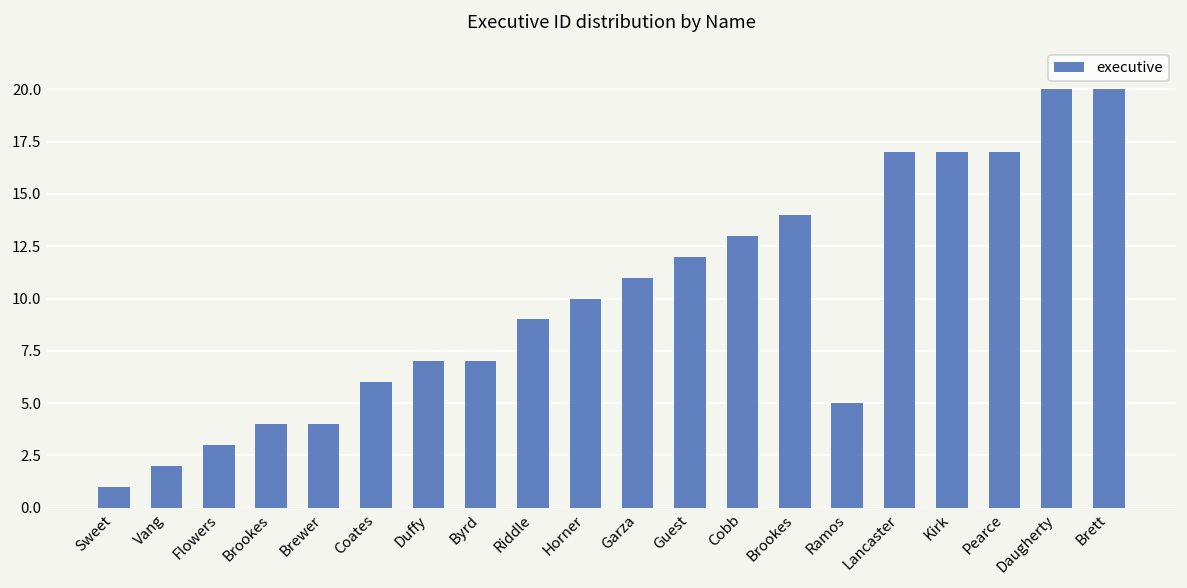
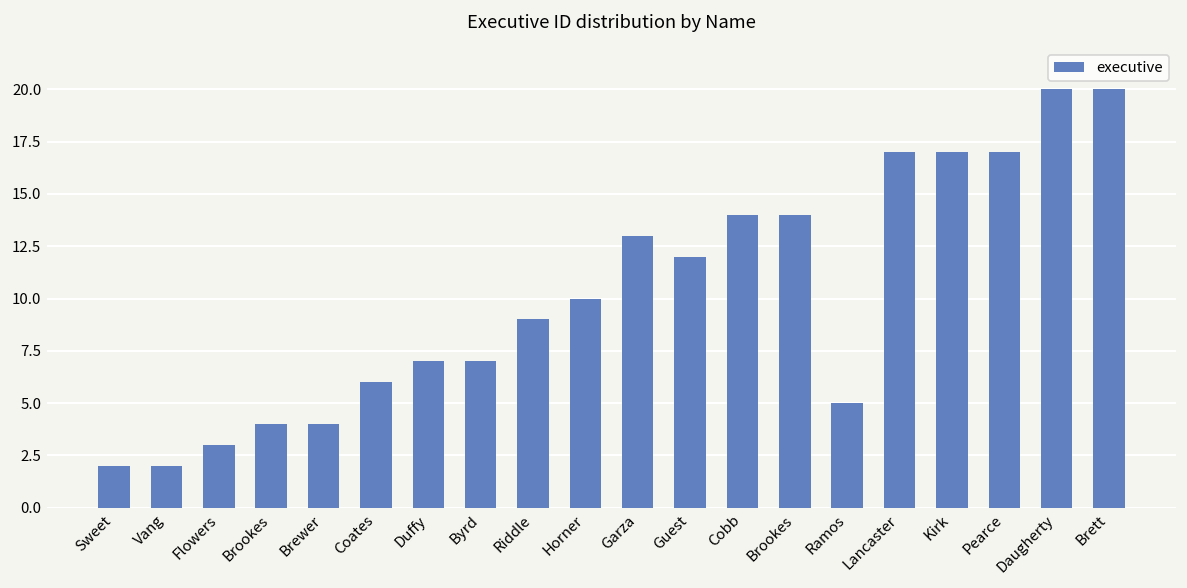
  {
-   "Sweet": 1,
+   "Sweet": 2,
    "Vang": 2,
    "Flowers": 3,
    "Brewer": 4,
    "Coates": 6,
    "Duffy": 7,
    "Byrd": 7,
    "Riddle": 9,
    "Horner": 10,
-   "Garza": 11,
+   "Garza": 13,
    "Guest": 12,
-   "Cobb": 13,
+   "Cobb": 14,
    "Ramos": 5,
    "Lancaster": 17,
    "Kirk": 17,
    "Pearce": 17,
    "Daugherty": 20,
    "Brett": 20
  }
